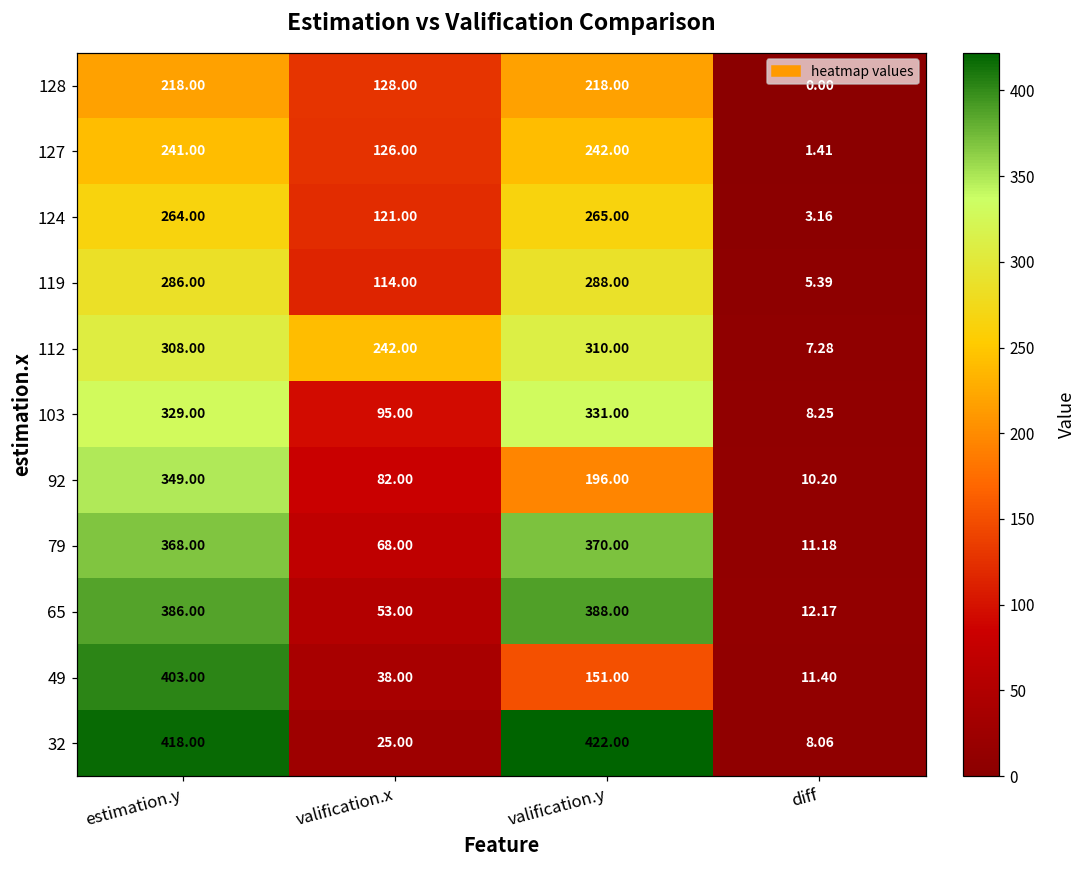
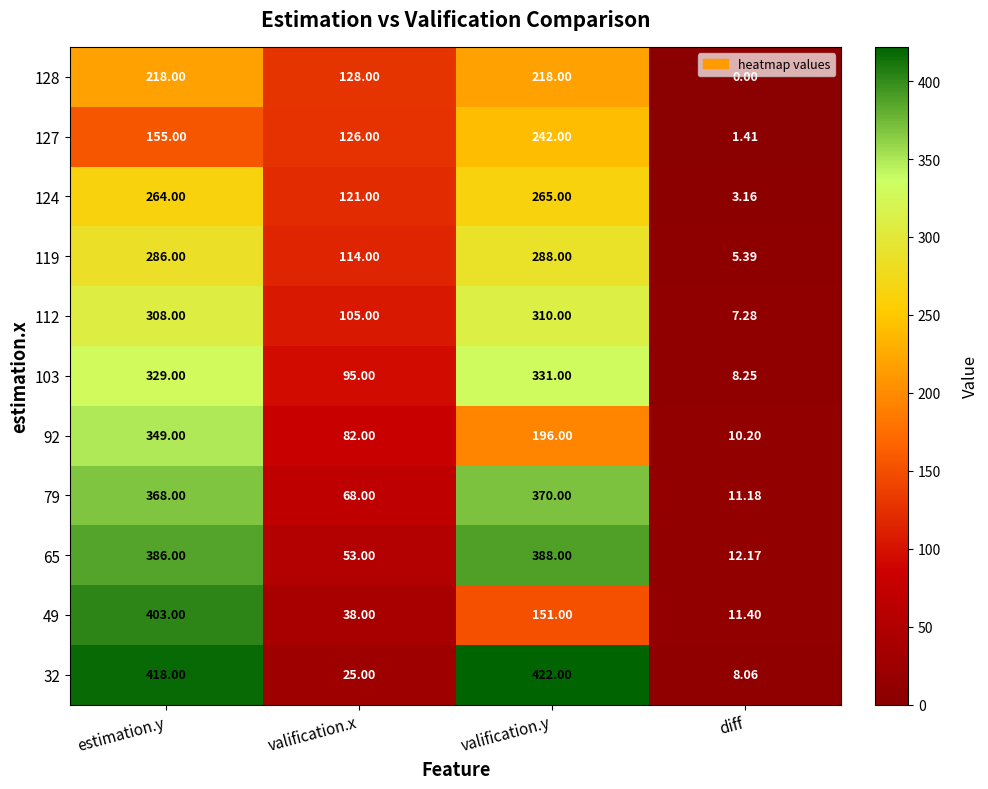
  {
    "128": {
      "estimation.y": 218.00,
      "valification.x": 128.00,
      "valification.y": 218.00
    },
    "127": {
-     "estimation.y": 241.00,
+     "estimation.y": 155.00,
      "valification.x": 126.00,
      "valification.y": 242.00,
      "diff": 1.41
    },
    "124": {
      "estimation.y": 264.00,
      "valification.x": 121.00,
      "valification.y": 265.00,
      "diff": 3.16
    },
    "119": {
      "estimation.y": 286.00,
      "valification.x": 114.00,
      "valification.y": 288.00,
      "diff": 5.39
    },
    "112": {
      "estimation.y": 308.00,
-     "valification.x": 242.00,
+     "valification.x": 105.00,
      "valification.y": 310.00,
      "diff": 7.28
    },
    "103": {
      "estimation.y": 329.00,
      "valification.x": 95.00,
      "valification.y": 331.00,
      "diff": 8.25
    },
    "92": {
      "estimation.y": 349.00,
      "valification.x": 82.00,
      "valification.y": 196.00,
      "diff": 10.20
    },
    "79": {
      "estimation.y": 368.00,
      "valification.x": 68.00,
      "valification.y": 370.00,
      "diff": 11.18
    },
    "65": {
      "estimation.y": 386.00,
      "valification.x": 53.00,
      "valification.y": 388.00,
      "diff": 12.17
    },
    "49": {
      "estimation.y": 403.00,
      "valification.x": 38.00,
      "valification.y": 151.00,
      "diff": 11.40
    },
    "32": {
      "estimation.y": 418.00,
      "valification.x": 25.00,
      "valification.y": 422.00,
      "diff": 8.06
    }
  }
